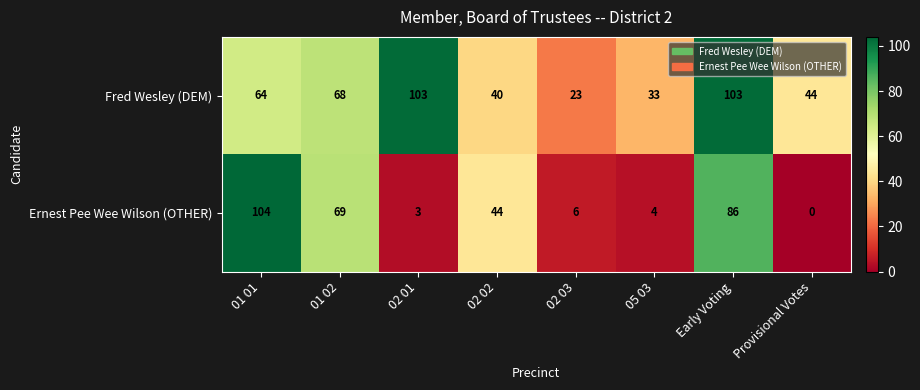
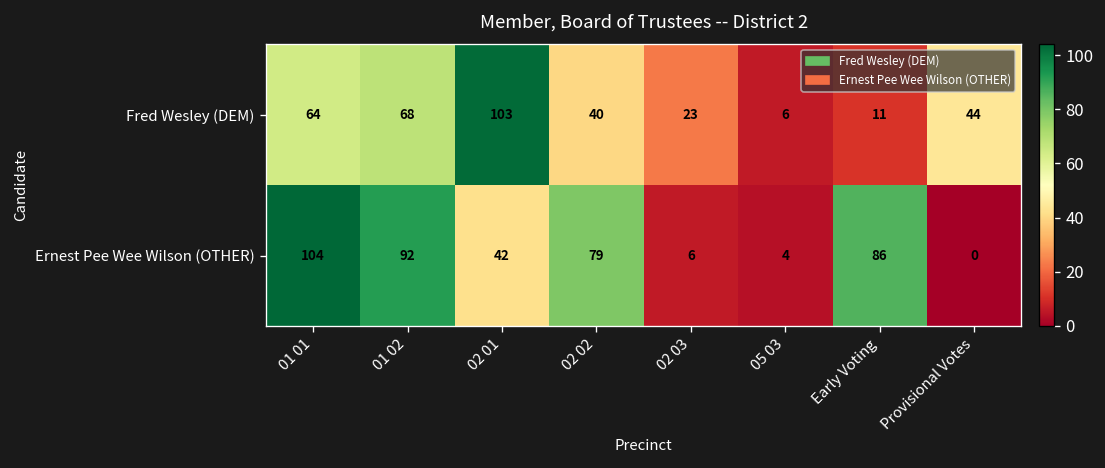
  {
    "Fred Wesley (DEM)": {
      "01 01": 64,
      "01 02": 68,
      "02 01": 103,
      "02 02": 40,
      "02 03": 23,
-     "05 03": 33,
-     "Early Voting": 103,
+     "05 03": 6,
+     "Early Voting": 11,
      "Provisional Votes": 44
    },
    "Ernest Pee Wee Wilson (OTHER)": {
      "01 01": 104,
-     "01 02": 69,
-     "02 01": 3,
-     "02 02": 44,
+     "01 02": 92,
+     "02 01": 42,
+     "02 02": 79,
      "02 03": 6,
      "05 03": 4,
      "Early Voting": 86,
      "Provisional Votes": 0
    }
  }
